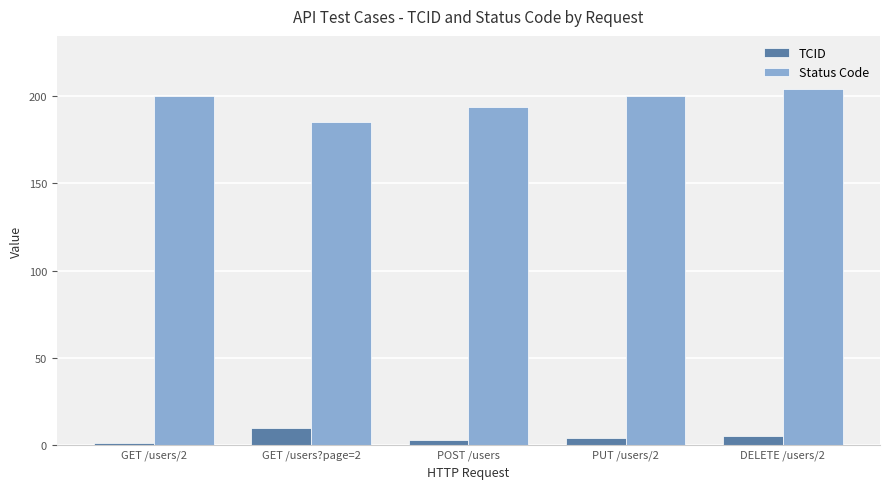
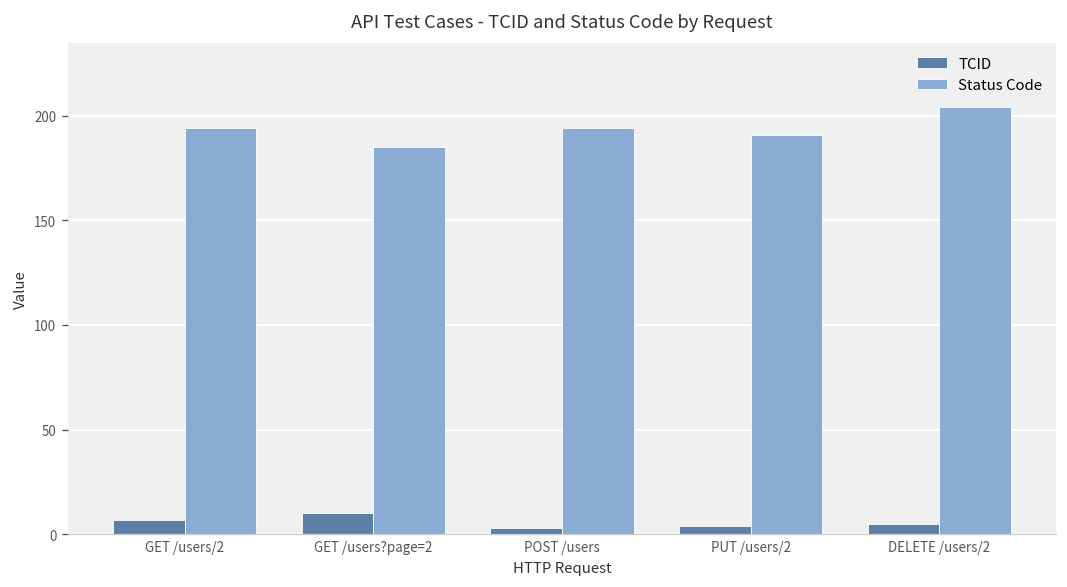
  {
    "TCID": {
-     "GET /users/2": 1,
+     "GET /users/2": 7,
      "GET /users?page=2": 10,
      "POST /users": 3,
      "PUT /users/2": 4,
      "DELETE /users/2": 5
    },
    "Status Code": {
-     "GET /users/2": 200,
+     "GET /users/2": 194,
      "GET /users?page=2": 185,
      "POST /users": 194,
-     "PUT /users/2": 200,
+     "PUT /users/2": 191,
      "DELETE /users/2": 204
    }
  }
